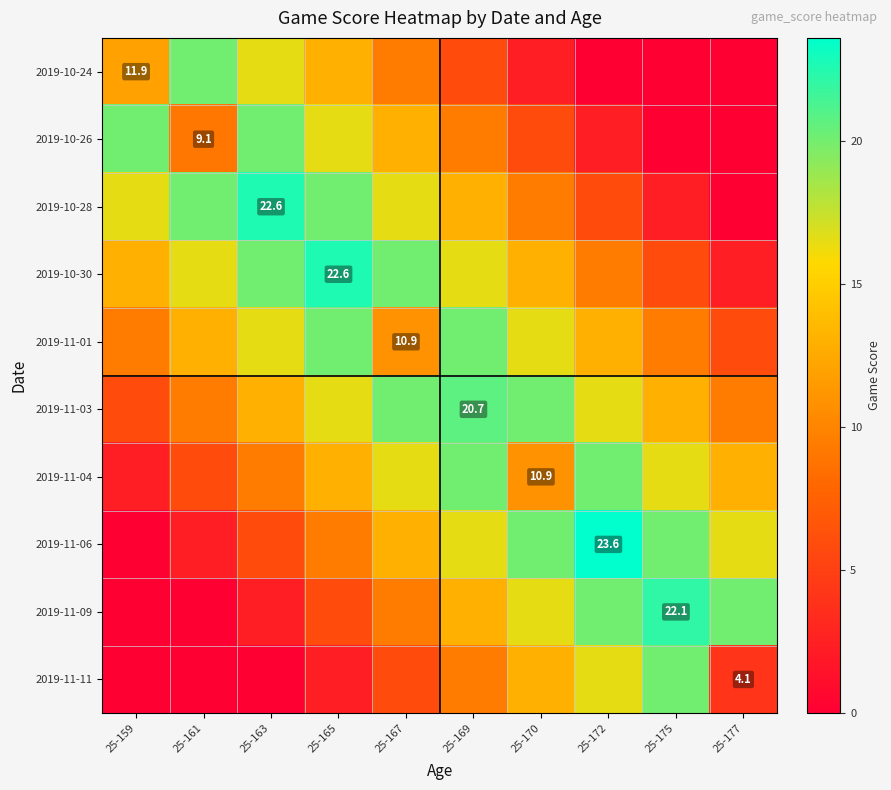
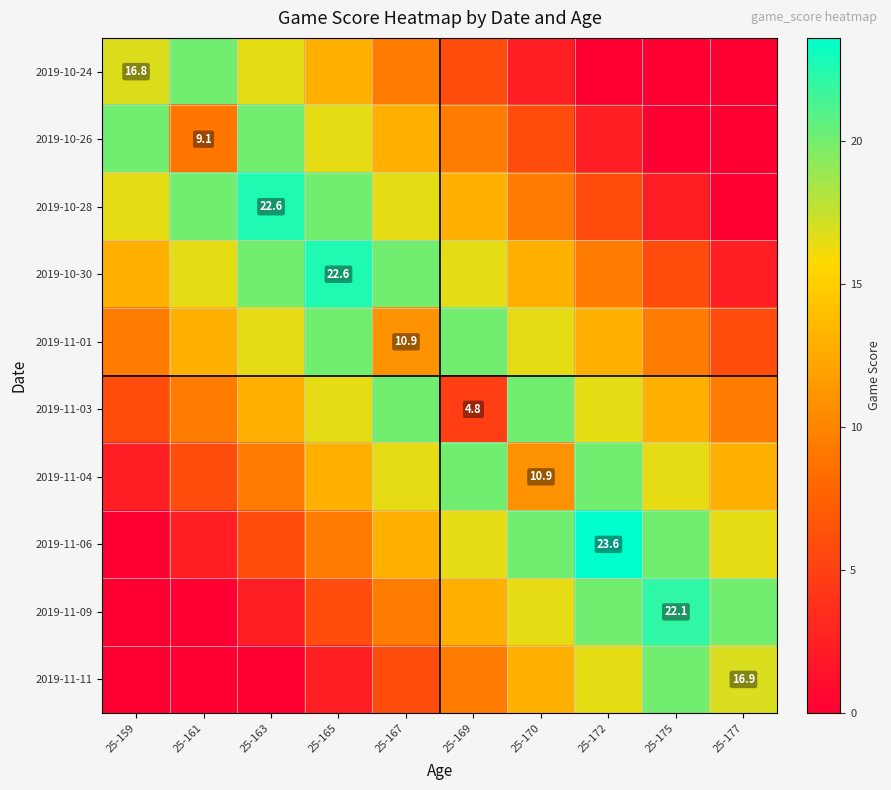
  {
    "2019-10-24": {
-     "25-159": 11.9
+     "25-159": 16.8
    },
    "2019-11-03": {
-     "25-169": 20.7
+     "25-169": 4.8
    },
    "2019-11-11": {
-     "25-177": 4.1
+     "25-177": 16.9
    }
  }
